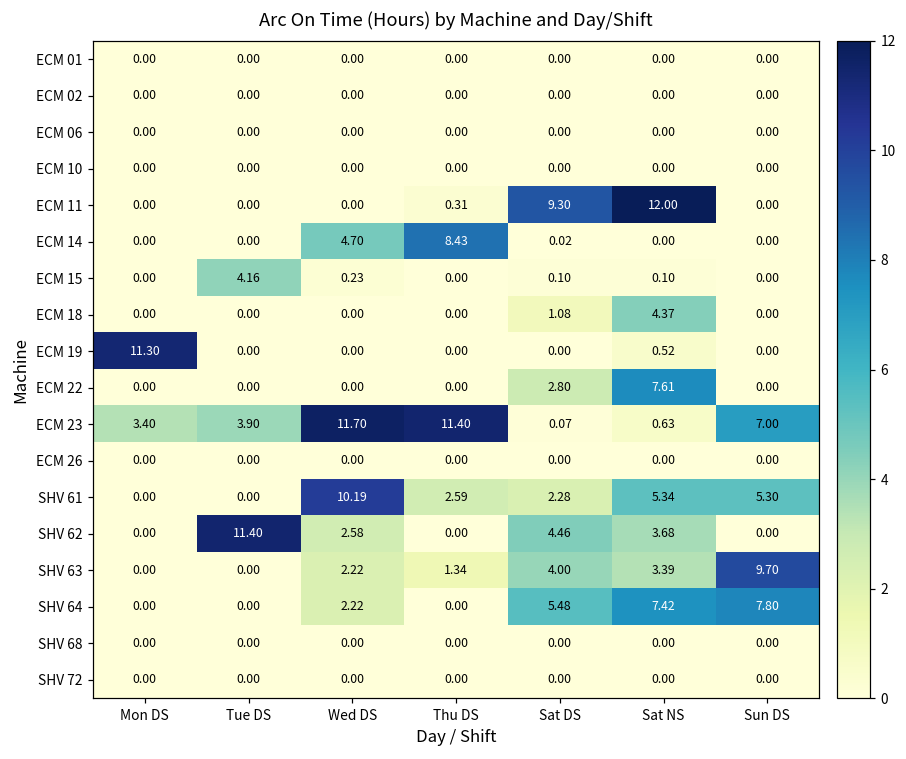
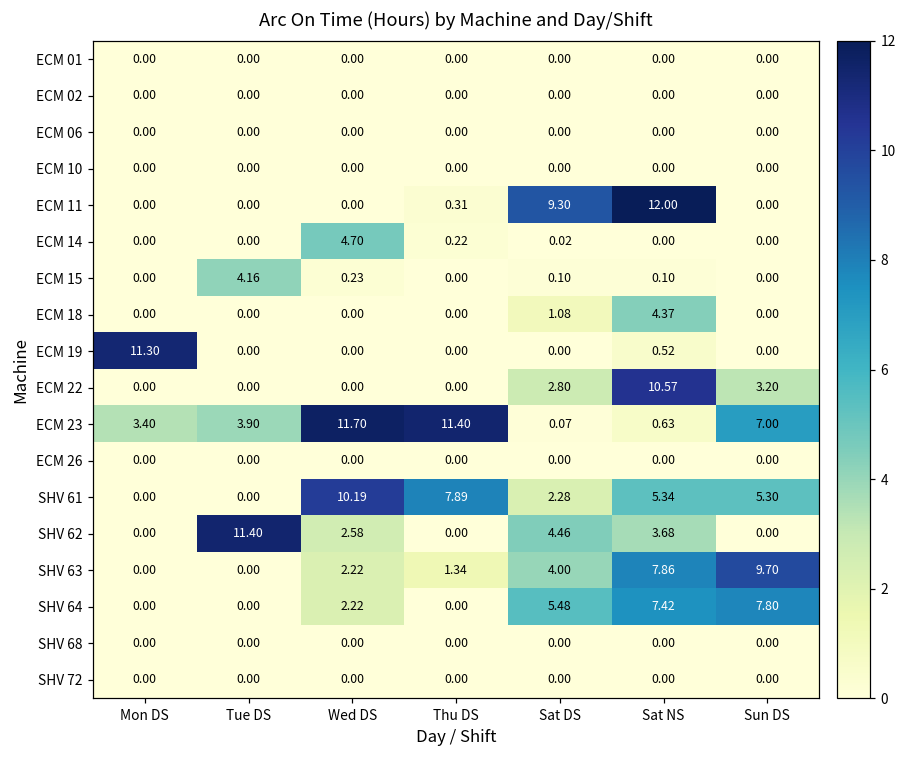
  {
    "ECM 01": {
      "Mon DS": 0.00,
      "Tue DS": 0.00,
      "Wed DS": 0.00,
      "Thu DS": 0.00,
      "Sat DS": 0.00,
      "Sat NS": 0.00,
      "Sun DS": 0.00
    },
    "ECM 02": {
      "Mon DS": 0.00,
      "Tue DS": 0.00,
      "Wed DS": 0.00,
      "Thu DS": 0.00,
      "Sat DS": 0.00,
      "Sat NS": 0.00,
      "Sun DS": 0.00
    },
    "ECM 06": {
      "Mon DS": 0.00,
      "Tue DS": 0.00,
      "Wed DS": 0.00,
      "Thu DS": 0.00,
      "Sat DS": 0.00,
      "Sat NS": 0.00,
      "Sun DS": 0.00
    },
    "ECM 10": {
      "Mon DS": 0.00,
      "Tue DS": 0.00,
      "Wed DS": 0.00,
      "Thu DS": 0.00,
      "Sat DS": 0.00,
      "Sat NS": 0.00,
      "Sun DS": 0.00
    },
    "ECM 11": {
      "Mon DS": 0.00,
      "Tue DS": 0.00,
      "Wed DS": 0.00,
      "Thu DS": 0.31,
      "Sat DS": 9.30,
      "Sat NS": 12.00,
      "Sun DS": 0.00
    },
    "ECM 14": {
      "Mon DS": 0.00,
      "Tue DS": 0.00,
      "Wed DS": 4.70,
-     "Thu DS": 8.43,
+     "Thu DS": 0.22,
      "Sat DS": 0.02,
      "Sat NS": 0.00,
      "Sun DS": 0.00
    },
    "ECM 15": {
      "Mon DS": 0.00,
      "Tue DS": 4.16,
      "Wed DS": 0.23,
      "Thu DS": 0.00,
      "Sat DS": 0.10,
      "Sat NS": 0.10,
      "Sun DS": 0.00
    },
    "ECM 18": {
      "Mon DS": 0.00,
      "Tue DS": 0.00,
      "Wed DS": 0.00,
      "Thu DS": 0.00,
      "Sat DS": 1.08,
      "Sat NS": 4.37,
      "Sun DS": 0.00
    },
    "ECM 19": {
      "Mon DS": 11.30,
      "Tue DS": 0.00,
      "Wed DS": 0.00,
      "Thu DS": 0.00,
      "Sat DS": 0.00,
      "Sat NS": 0.52,
      "Sun DS": 0.00
    },
    "ECM 22": {
      "Mon DS": 0.00,
      "Tue DS": 0.00,
      "Wed DS": 0.00,
      "Thu DS": 0.00,
      "Sat DS": 2.80,
-     "Sat NS": 7.61,
-     "Sun DS": 0.00
+     "Sat NS": 10.57,
+     "Sun DS": 3.20
    },
    "ECM 23": {
      "Mon DS": 3.40,
      "Tue DS": 3.90,
      "Wed DS": 11.70,
      "Thu DS": 11.40,
      "Sat DS": 0.07,
      "Sat NS": 0.63,
      "Sun DS": 7.00
    },
    "ECM 26": {
      "Mon DS": 0.00,
      "Tue DS": 0.00,
      "Wed DS": 0.00,
      "Thu DS": 0.00,
      "Sat DS": 0.00,
      "Sat NS": 0.00,
      "Sun DS": 0.00
    },
    "SHV 61": {
      "Mon DS": 0.00,
      "Tue DS": 0.00,
      "Wed DS": 10.19,
-     "Thu DS": 2.59,
+     "Thu DS": 7.89,
      "Sat DS": 2.28,
      "Sat NS": 5.34,
      "Sun DS": 5.30
    },
    "SHV 62": {
      "Mon DS": 0.00,
      "Tue DS": 11.40,
      "Wed DS": 2.58,
      "Thu DS": 0.00,
      "Sat DS": 4.46,
      "Sat NS": 3.68,
      "Sun DS": 0.00
    },
    "SHV 63": {
      "Mon DS": 0.00,
      "Tue DS": 0.00,
      "Wed DS": 2.22,
      "Thu DS": 1.34,
      "Sat DS": 4.00,
-     "Sat NS": 3.39,
+     "Sat NS": 7.86,
      "Sun DS": 9.70
    },
    "SHV 64": {
      "Mon DS": 0.00,
      "Tue DS": 0.00,
      "Wed DS": 2.22,
      "Thu DS": 0.00,
      "Sat DS": 5.48,
      "Sat NS": 7.42,
      "Sun DS": 7.80
    },
    "SHV 68": {
      "Mon DS": 0.00,
      "Tue DS": 0.00,
      "Wed DS": 0.00,
      "Thu DS": 0.00,
      "Sat DS": 0.00,
      "Sat NS": 0.00,
      "Sun DS": 0.00
    },
    "SHV 72": {
      "Mon DS": 0.00,
      "Tue DS": 0.00,
      "Wed DS": 0.00,
      "Thu DS": 0.00,
      "Sat DS": 0.00,
      "Sat NS": 0.00,
      "Sun DS": 0.00
    }
  }
